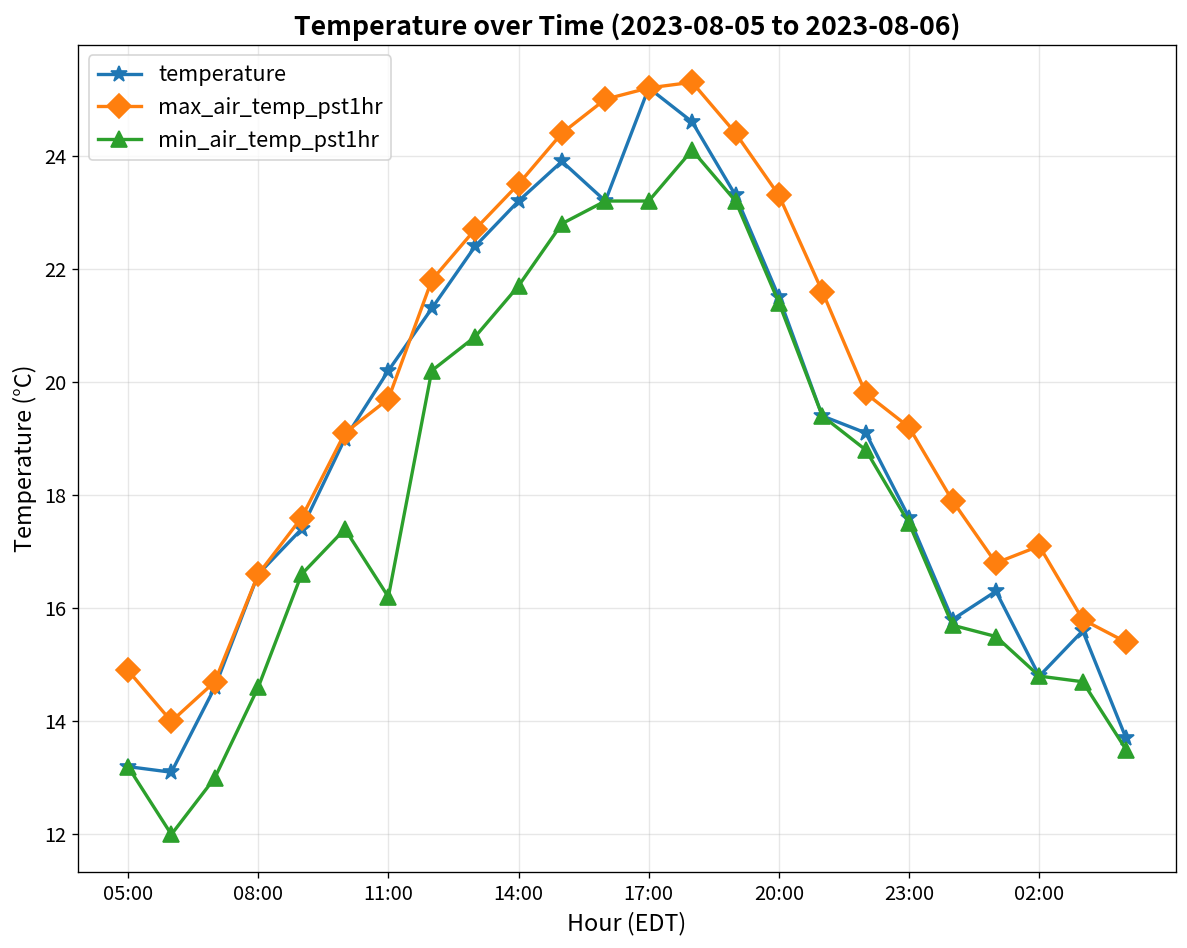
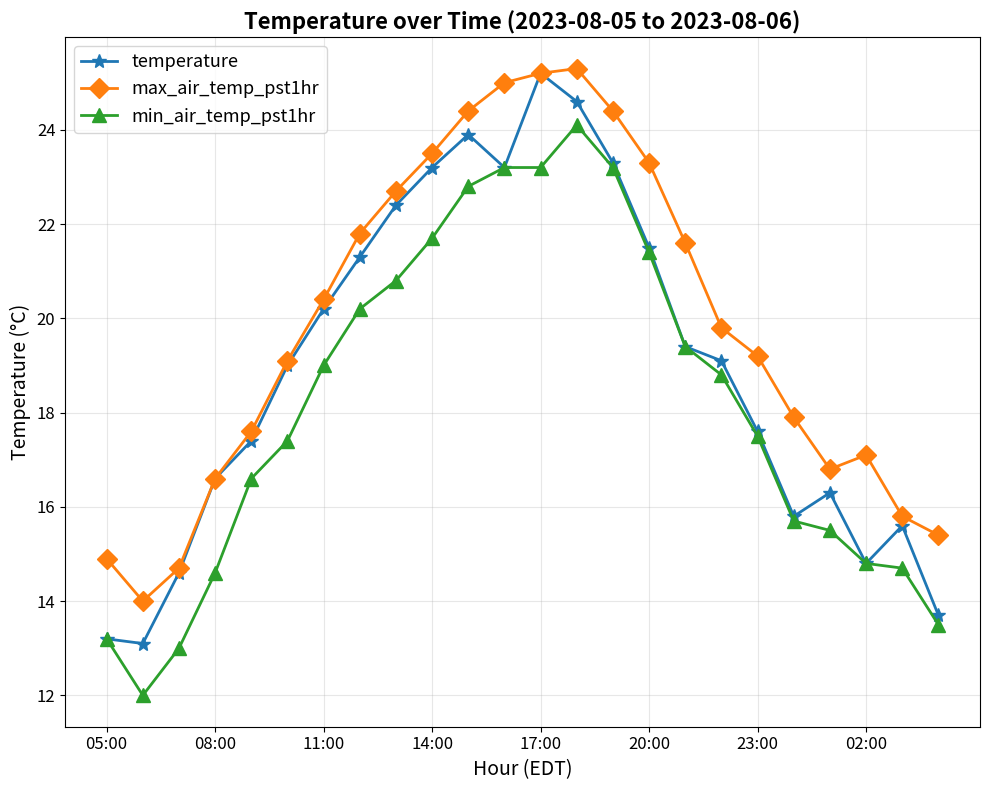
  {
    "temperature": {
      "11:00": 20.2,
      "14:00": 23.2,
      "20:00": 21.5,
      "23:00": 17.6
    },
    "max_air_temp_pst1hr": {
      "05:00": 14.9,
-     "11:00": 19.7,
+     "11:00": 20.4,
      "14:00": 23.5,
      "20:00": 23.3,
      "23:00": 19.2,
      "02:00": 17.1
    },
    "min_air_temp_pst1hr": {
      "08:00": 14.6,
-     "11:00": 16.2,
+     "11:00": 19.0,
      "14:00": 21.7,
      "17:00": 23.2,
      "20:00": 21.4,
      "23:00": 17.5
    }
  }
